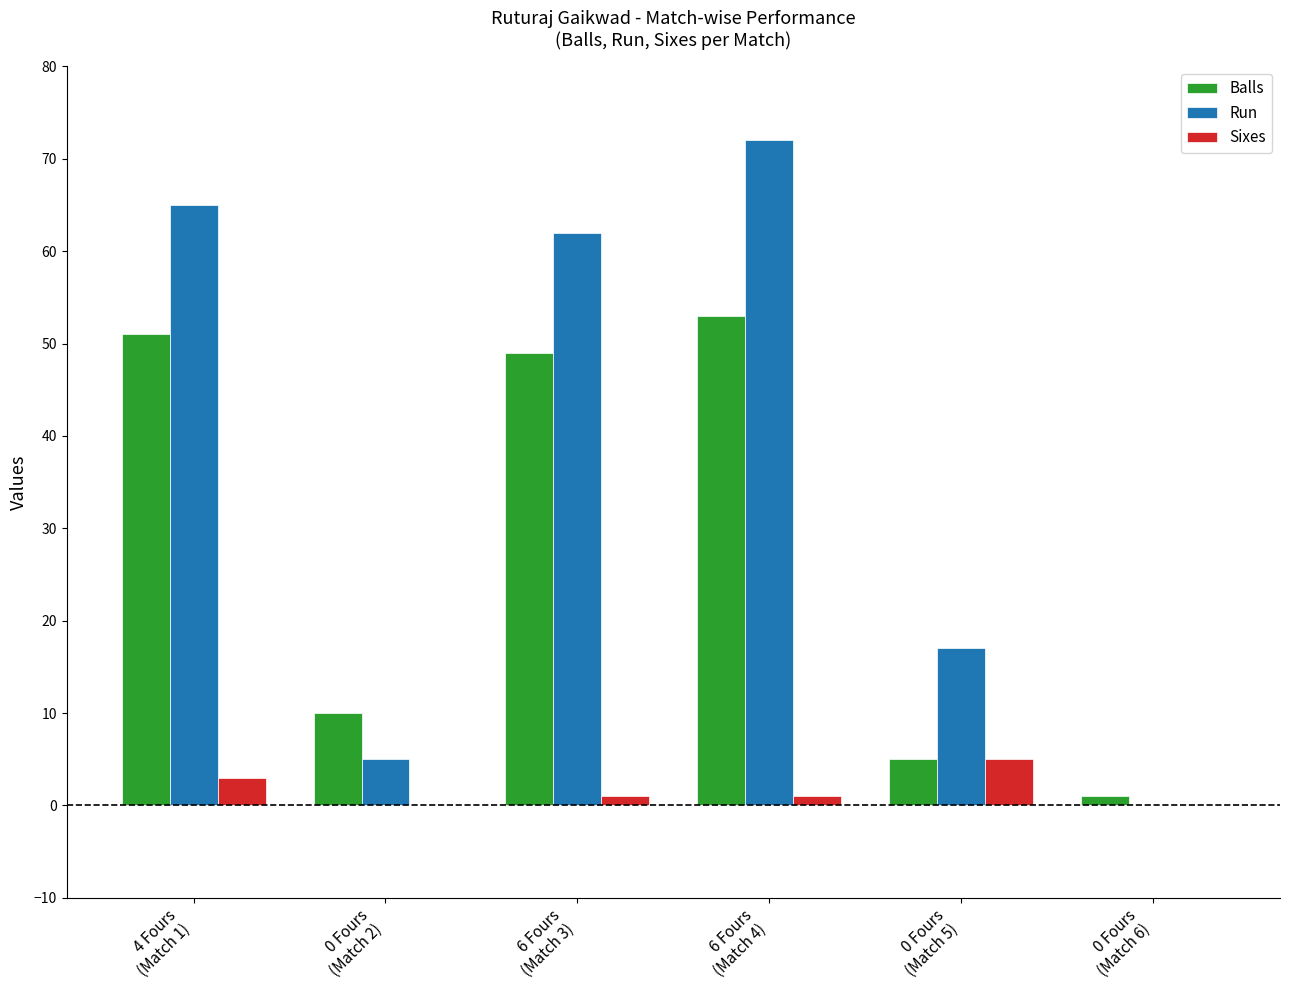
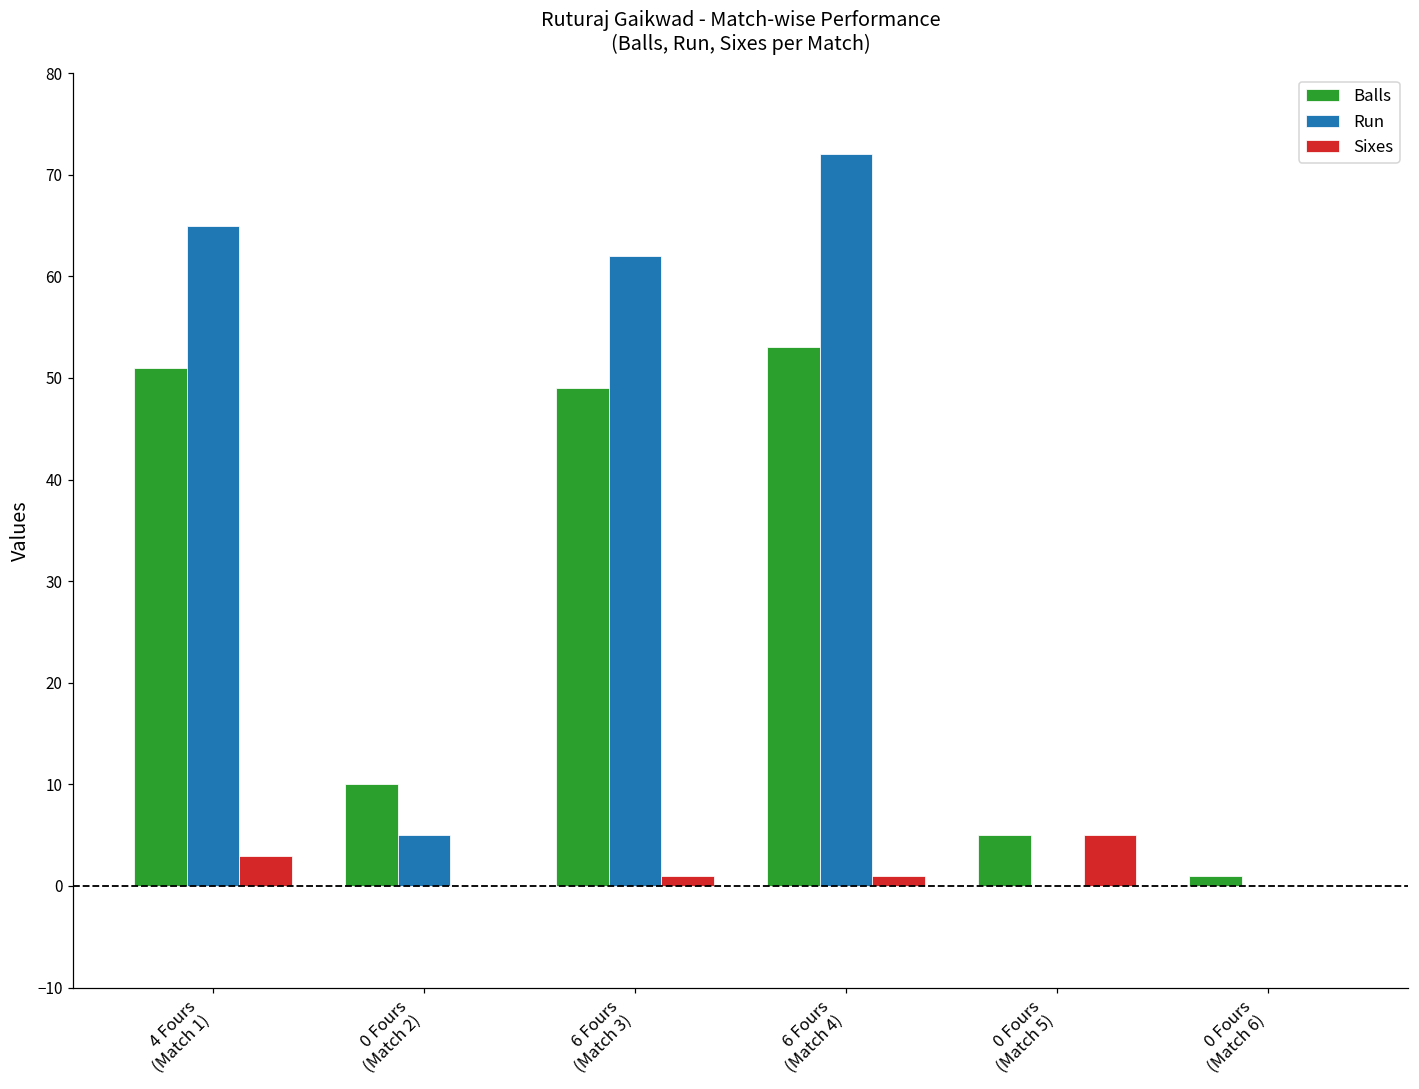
  {
    "Balls": {
      "4 Fours (Match 1)": 51,
      "0 Fours (Match 2)": 10,
      "6 Fours (Match 3)": 49,
      "6 Fours (Match 4)": 53,
      "0 Fours (Match 5)": 5,
      "0 Fours (Match 6)": 1
    },
    "Run": {
      "4 Fours (Match 1)": 65,
      "0 Fours (Match 2)": 5,
      "6 Fours (Match 3)": 62,
      "6 Fours (Match 4)": 72,
-     "0 Fours (Match 5)": 17,
+     "0 Fours (Match 5)": 0,
      "0 Fours (Match 6)": 0
    },
    "Sixes": {
      "4 Fours (Match 1)": 3,
      "0 Fours (Match 2)": 0,
      "6 Fours (Match 3)": 1,
      "6 Fours (Match 4)": 1,
      "0 Fours (Match 5)": 5,
      "0 Fours (Match 6)": 0
    }
  }
